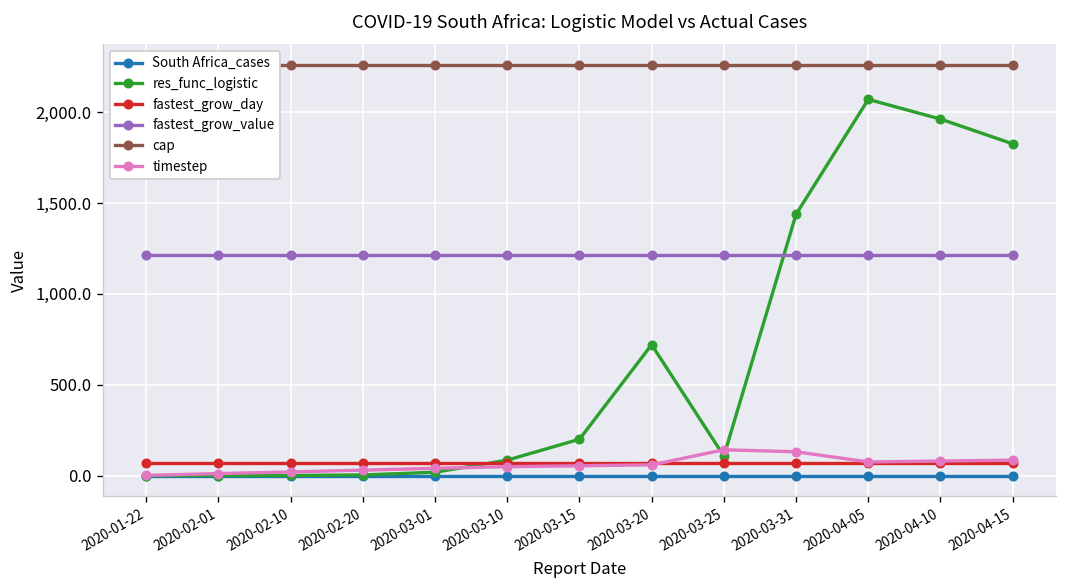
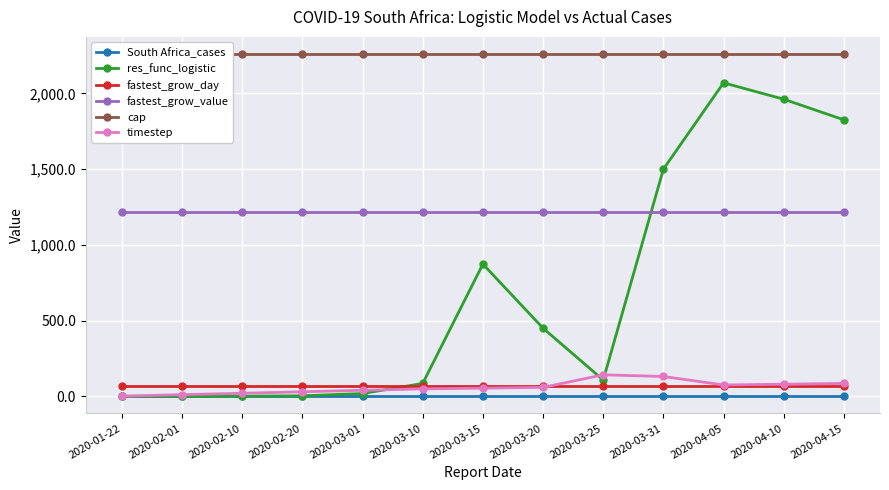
  {
    "South Africa_cases": {
      "2020-03-01": "0",
      "2020-03-10": "0",
      "2020-03-15": "0",
      "2020-03-20": "0",
      "2020-03-25": "0",
      "2020-03-31": "0",
      "2020-04-05": "0",
      "2020-04-10": "0",
      "2020-04-15": "0"
    },
    "res_func_logistic": {
      "2020-03-01": "20",
-     "2020-03-15": "200",
-     "2020-03-20": "720",
+     "2020-03-15": "870",
+     "2020-03-20": "450",
      "2020-03-25": "110",
-     "2020-03-31": "1,440",
+     "2020-03-31": "1,500",
      "2020-04-05": "2,070",
      "2020-04-10": "1,960",
      "2020-04-15": "1,830"
    },
    "fastest_grow_day": {
      "2020-01-22": "70",
      "2020-02-01": "70",
      "2020-02-10": "70",
      "2020-02-20": "70",
      "2020-03-01": "70",
      "2020-03-25": "70",
      "2020-03-31": "70"
    },
    "fastest_grow_value": {
      "2020-01-22": "1,210",
      "2020-02-01": "1,210",
      "2020-02-10": "1,210",
      "2020-02-20": "1,210",
      "2020-03-01": "1,210",
      "2020-03-10": "1,210",
      "2020-03-15": "1,210",
      "2020-03-20": "1,210",
      "2020-03-25": "1,210",
      "2020-03-31": "1,210",
      "2020-04-05": "1,210",
      "2020-04-10": "1,210",
      "2020-04-15": "1,210"
    },
    "cap": {
      "2020-02-10": "2,260",
      "2020-02-20": "2,260",
      "2020-03-01": "2,260",
      "2020-03-10": "2,260",
      "2020-03-15": "2,260",
      "2020-03-20": "2,260",
      "2020-03-25": "2,260",
      "2020-03-31": "2,260",
      "2020-04-05": "2,260",
      "2020-04-10": "2,260",
      "2020-04-15": "2,260"
    },
    "timestep": {
      "2020-02-10": "20",
      "2020-02-20": "30",
      "2020-03-01": "40",
      "2020-03-10": "50",
      "2020-03-25": "140",
      "2020-03-31": "130"
    }
  }
